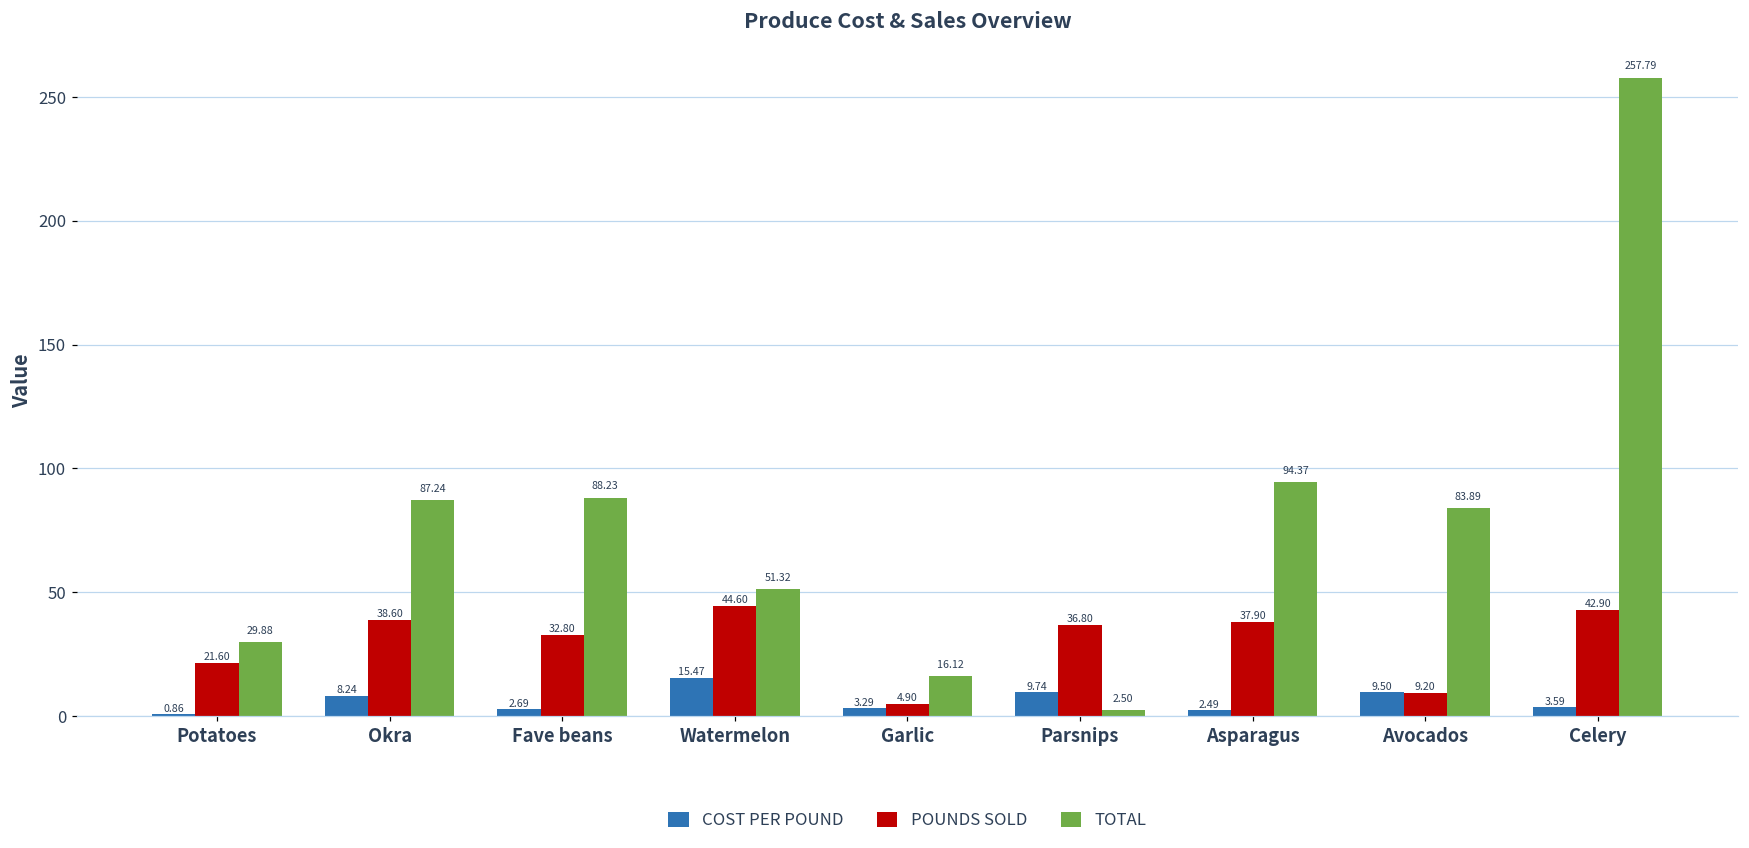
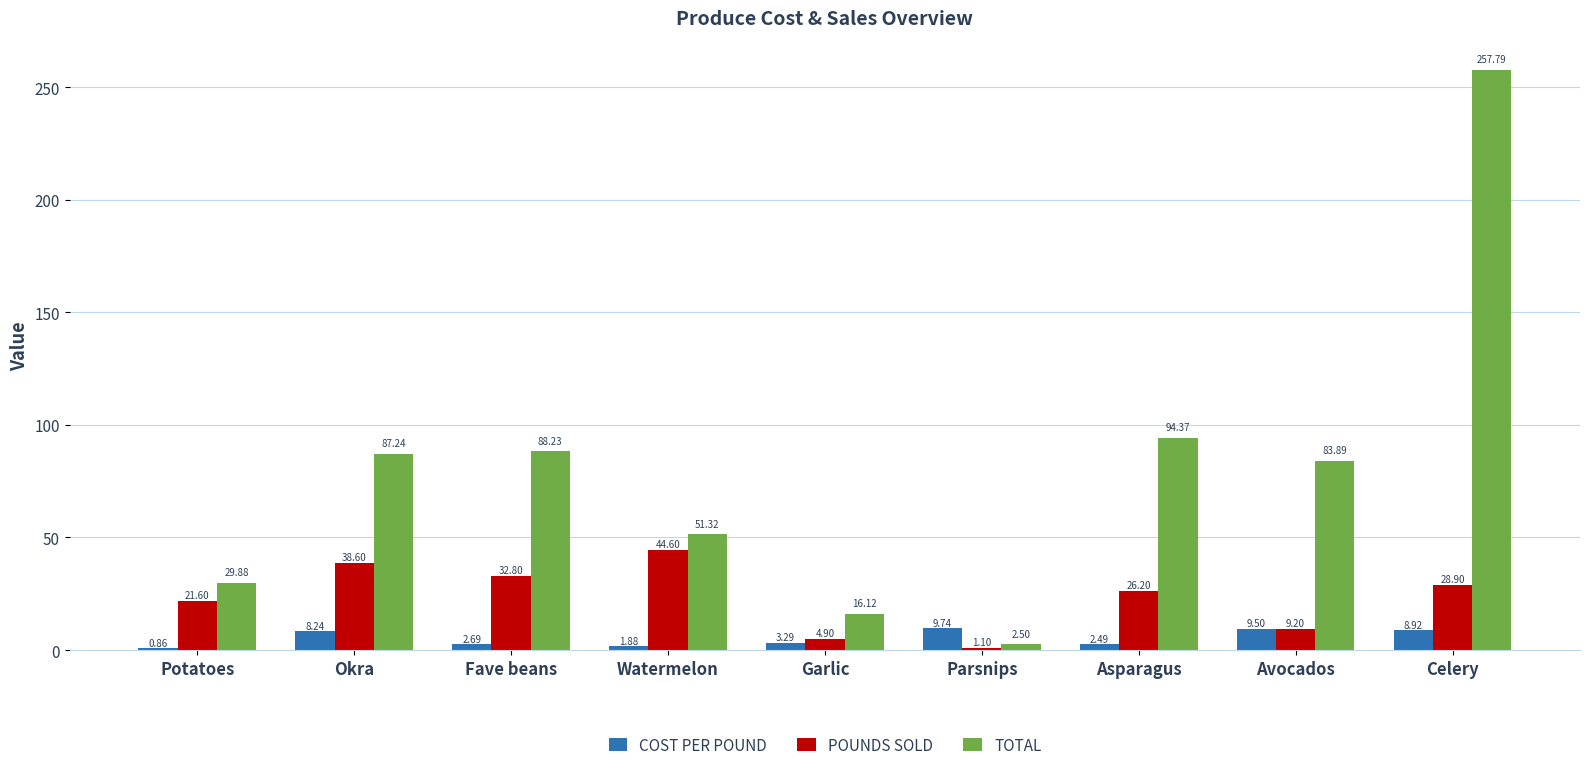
  {
    "COST PER POUND": {
      "Potatoes": 0.86,
      "Okra": 8.24,
      "Fave beans": 2.69,
-     "Watermelon": 15.47,
+     "Watermelon": 1.88,
      "Garlic": 3.29,
      "Parsnips": 9.74,
      "Asparagus": 2.49,
      "Avocados": 9.50,
-     "Celery": 3.59
+     "Celery": 8.92
    },
    "POUNDS SOLD": {
      "Potatoes": 21.60,
      "Okra": 38.60,
      "Fave beans": 32.80,
      "Watermelon": 44.60,
      "Garlic": 4.90,
-     "Parsnips": 36.80,
-     "Asparagus": 37.90,
+     "Parsnips": 1.10,
+     "Asparagus": 26.20,
      "Avocados": 9.20,
-     "Celery": 42.90
+     "Celery": 28.90
    },
    "TOTAL": {
      "Potatoes": 29.88,
      "Okra": 87.24,
      "Fave beans": 88.23,
      "Watermelon": 51.32,
      "Garlic": 16.12,
      "Parsnips": 2.50,
      "Asparagus": 94.37,
      "Avocados": 83.89,
      "Celery": 257.79
    }
  }
